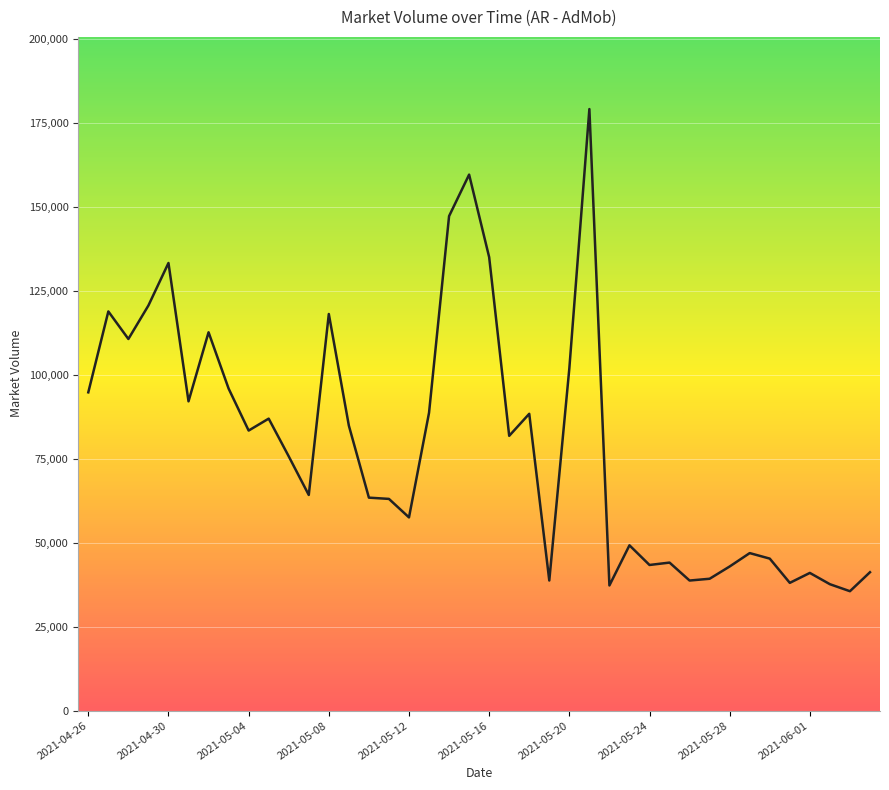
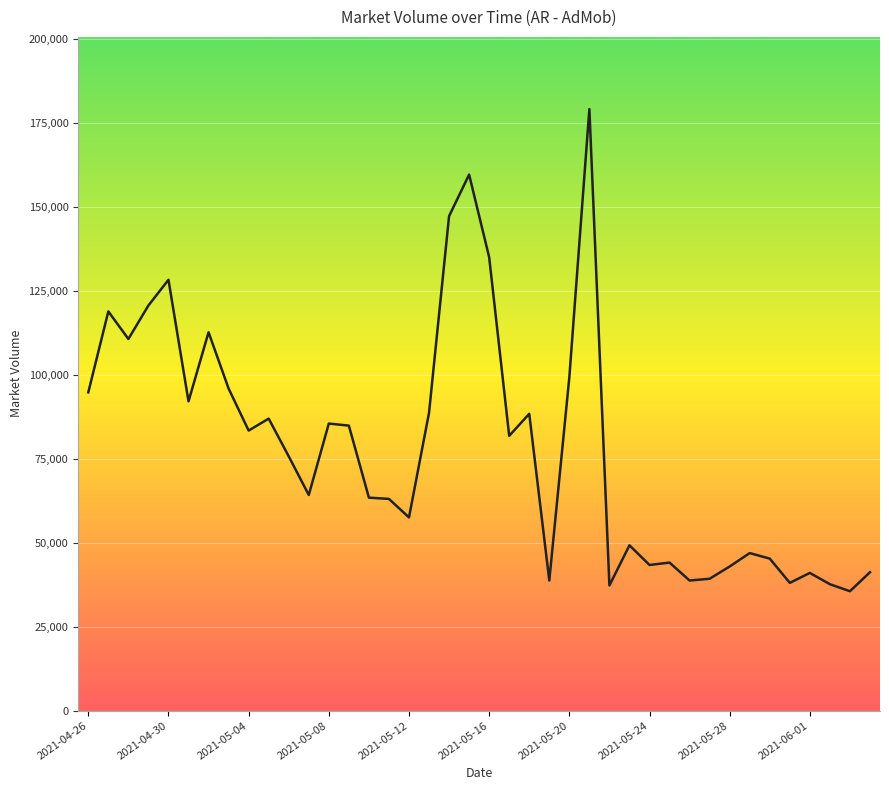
  {
    "2021-04-26": "95,000",
-   "2021-04-30": "133,000",
+   "2021-04-30": "128,000",
    "2021-05-04": "83,000",
-   "2021-05-08": "118,000",
+   "2021-05-08": "85,000",
    "2021-05-12": "58,000",
    "2021-05-16": "135,000",
-   "2021-05-20": "102,000",
+   "2021-05-20": "99,000",
    "2021-05-24": "43,000",
    "2021-05-28": "43,000",
    "2021-06-01": "41,000"
  }
